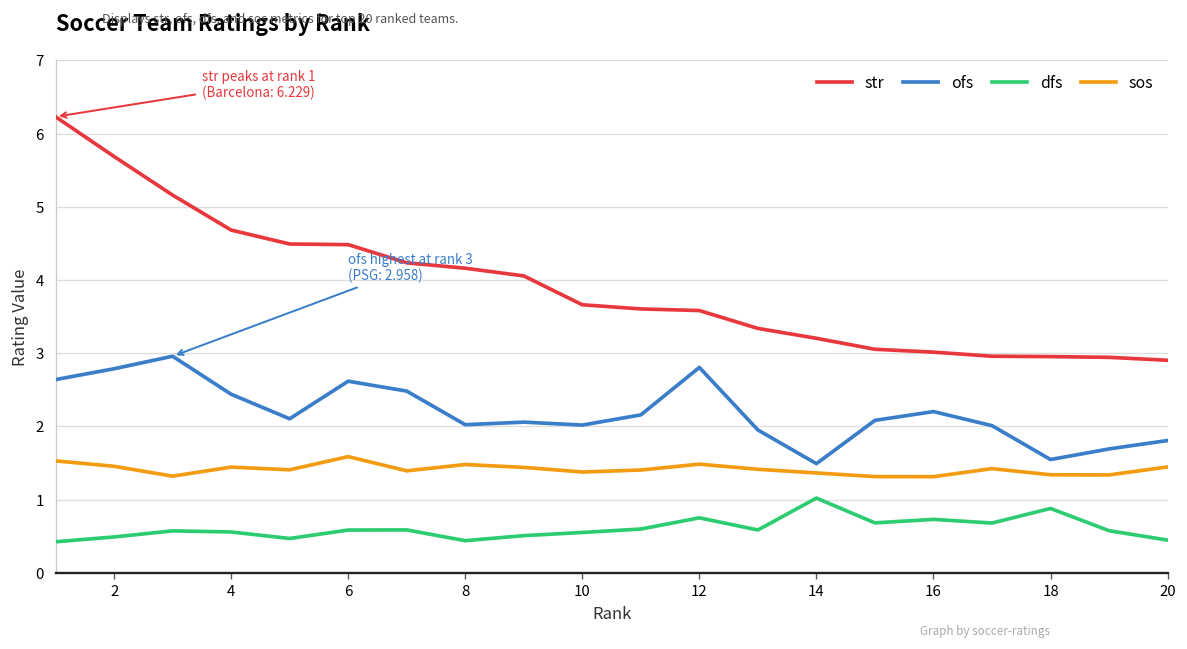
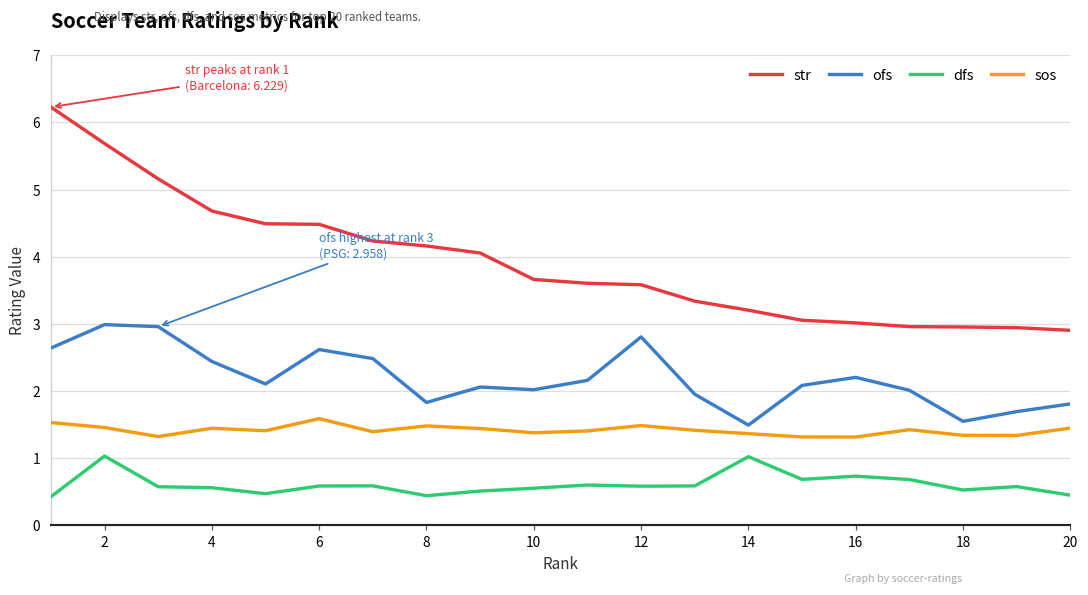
  {
    "str": {
      "2": 5.7,
      "4": 4.7,
      "6": 4.5,
      "10": 3.7,
      "12": 3.6,
      "14": 3.2,
      "16": 3.0,
      "18": 3.0,
      "20": 2.9
    },
    "ofs": {
-     "2": 2.8,
+     "2": 3.0,
      "4": 2.4,
      "6": 2.6,
-     "8": 2.0,
+     "8": 1.8,
      "10": 2.0,
      "12": 2.8,
      "14": 1.5,
      "16": 2.2,
      "18": 1.5,
      "20": 1.8
    },
    "dfs": {
-     "2": 0.5,
+     "2": 1.0,
      "4": 0.6,
      "6": 0.6,
      "8": 0.4,
      "10": 0.6,
-     "12": 0.8,
+     "12": 0.6,
      "14": 1.0,
      "16": 0.7,
-     "18": 0.9,
+     "18": 0.5,
      "20": 0.4
    },
    "sos": {
      "2": 1.5,
      "4": 1.4,
      "6": 1.6,
      "8": 1.5,
      "10": 1.4,
      "12": 1.5,
      "14": 1.4,
      "16": 1.3,
      "18": 1.3,
      "20": 1.4
    }
  }
